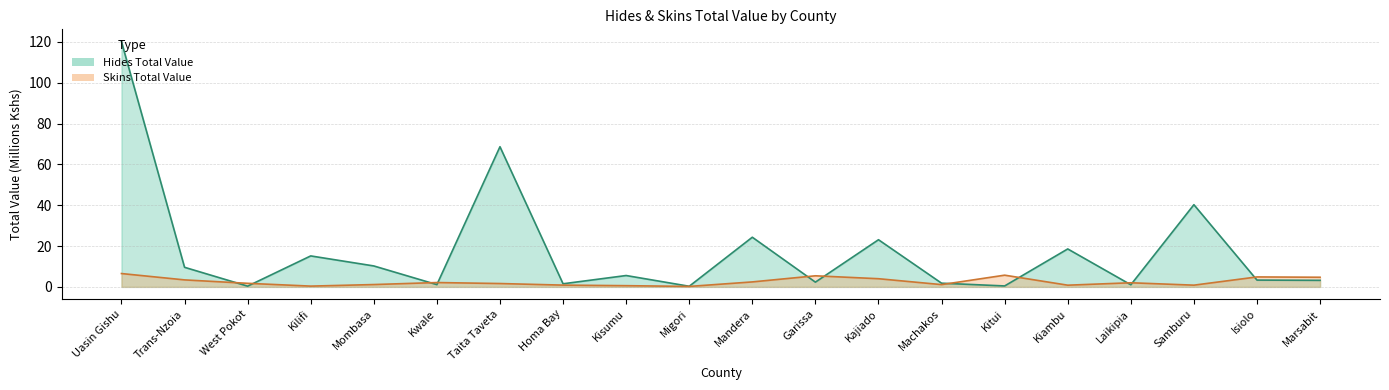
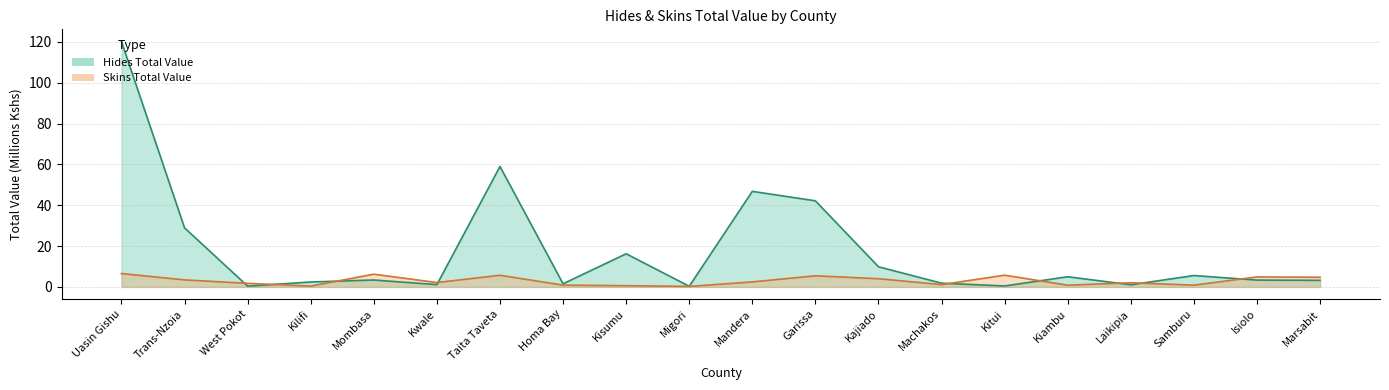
  {
    "Hides Total Value": {
      "Uasin Gishu": 120,
-     "Trans-Nzoia": 10,
+     "Trans-Nzoia": 29,
      "West Pokot": 0,
-     "Kilifi": 15,
-     "Mombasa": 10,
-     "Taita Taveta": 69,
-     "Kisumu": 6,
-     "Mandera": 24,
-     "Garissa": 2,
-     "Kajiado": 23,
+     "Kilifi": 2,
+     "Mombasa": 3,
+     "Taita Taveta": 59,
+     "Kisumu": 16,
+     "Mandera": 47,
+     "Garissa": 42,
+     "Kajiado": 10,
      "Kitui": 0,
-     "Kiambu": 19,
-     "Samburu": 40,
+     "Kiambu": 5,
+     "Samburu": 6,
      "Isiolo": 3,
      "Marsabit": 3
    },
    "Skins Total Value": {
      "Uasin Gishu": 7,
      "Trans-Nzoia": 3,
      "West Pokot": 2,
      "Kilifi": 0,
-     "Mombasa": 1,
-     "Taita Taveta": 2,
+     "Mombasa": 6,
+     "Taita Taveta": 6,
      "Kisumu": 1,
      "Mandera": 2,
      "Garissa": 5,
      "Kajiado": 4,
      "Kitui": 6,
      "Kiambu": 1,
      "Samburu": 1,
      "Isiolo": 5,
      "Marsabit": 5
    }
  }
